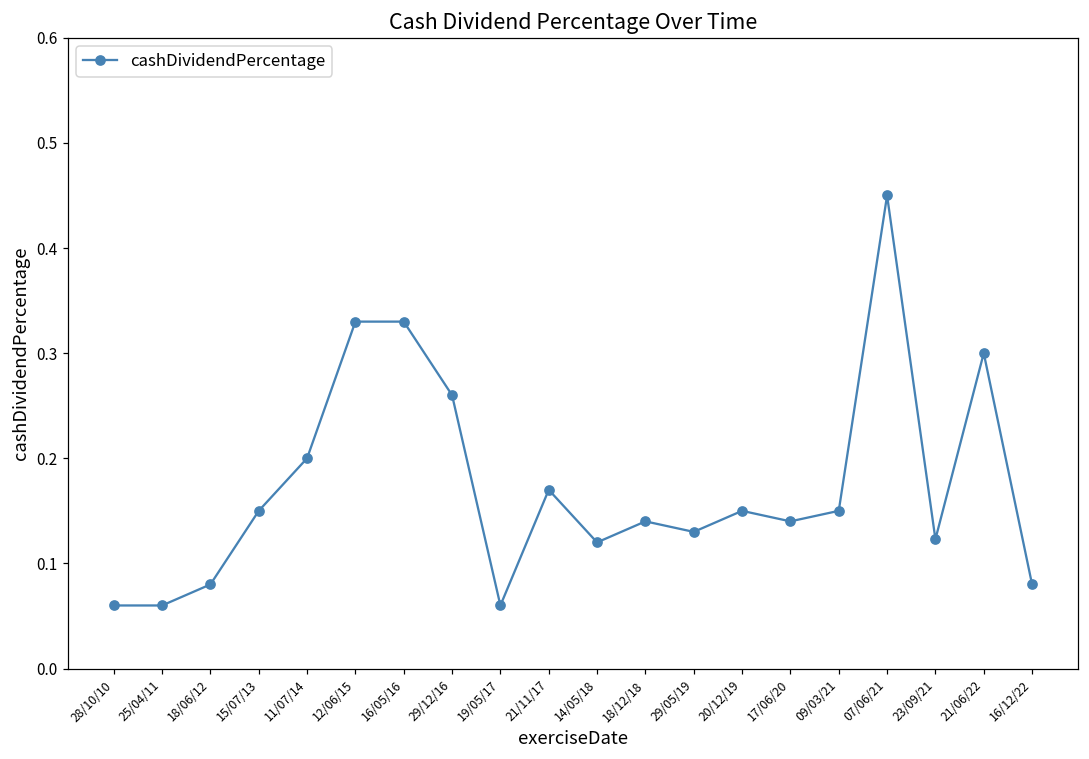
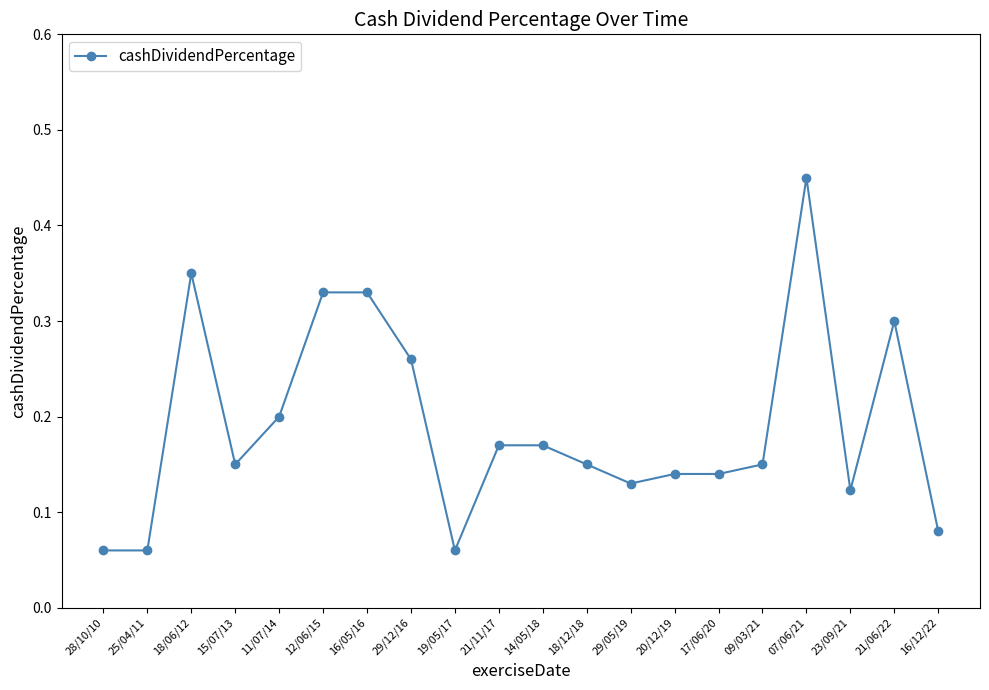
  {
    "28/10/10": 0.06,
    "25/04/11": 0.06,
-   "18/06/12": 0.08,
+   "18/06/12": 0.35,
    "15/07/13": 0.15,
    "11/07/14": 0.20,
    "12/06/15": 0.33,
    "16/05/16": 0.33,
    "29/12/16": 0.26,
    "19/05/17": 0.06,
    "21/11/17": 0.17,
-   "14/05/18": 0.12,
-   "18/12/18": 0.14,
+   "14/05/18": 0.17,
+   "18/12/18": 0.15,
    "29/05/19": 0.13,
-   "20/12/19": 0.15,
+   "20/12/19": 0.14,
    "17/06/20": 0.14,
    "09/03/21": 0.15,
    "07/06/21": 0.45,
    "23/09/21": 0.12,
    "21/06/22": 0.30,
    "16/12/22": 0.08
  }
